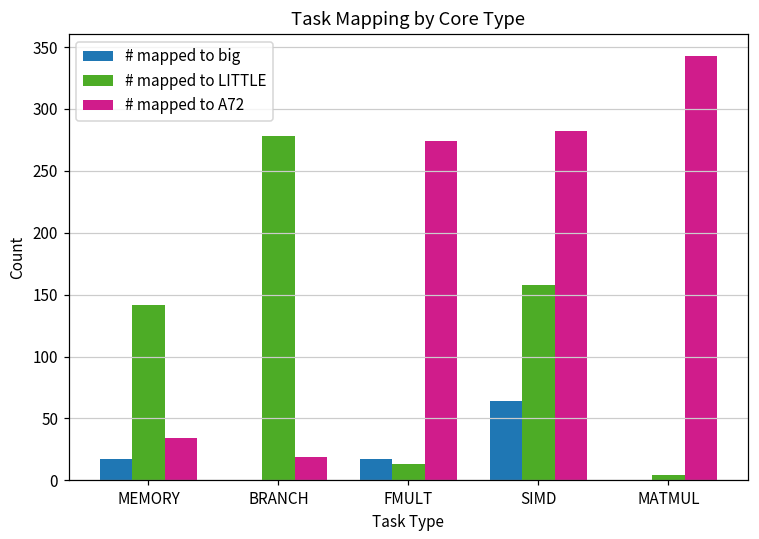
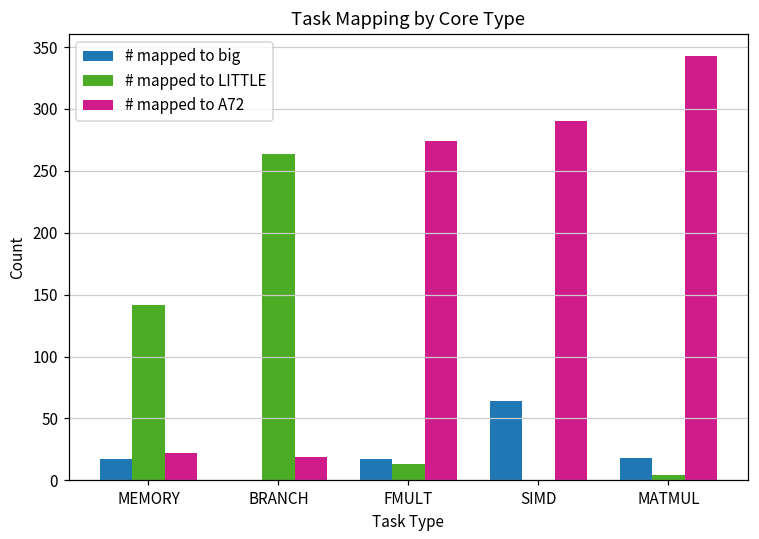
  {
    "# mapped to big": {
      "MEMORY": 17,
      "BRANCH": 0,
      "FMULT": 17,
      "SIMD": 64,
-     "MATMUL": 0
+     "MATMUL": 18
    },
    "# mapped to LITTLE": {
      "MEMORY": 142,
-     "BRANCH": 278,
+     "BRANCH": 264,
      "FMULT": 13,
-     "SIMD": 158,
+     "SIMD": 0,
      "MATMUL": 4
    },
    "# mapped to A72": {
-     "MEMORY": 34,
+     "MEMORY": 22,
      "BRANCH": 19,
      "FMULT": 274,
-     "SIMD": 282,
+     "SIMD": 290,
      "MATMUL": 343
    }
  }
